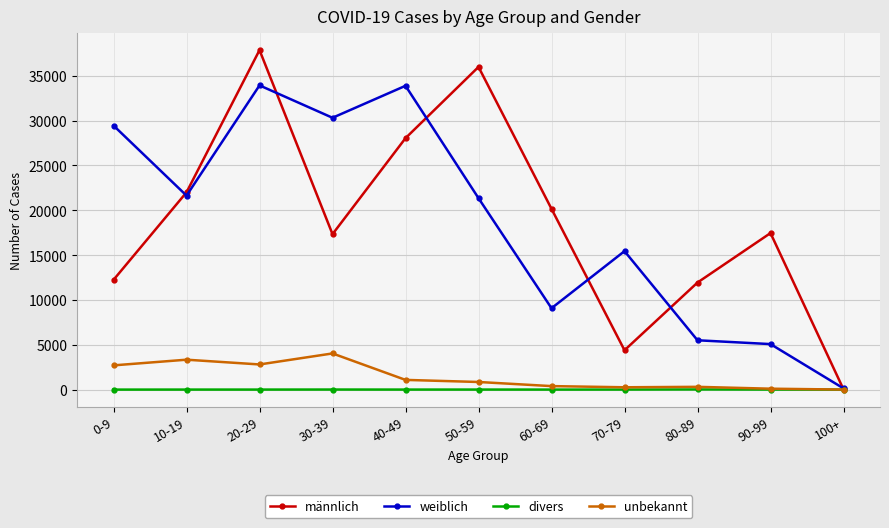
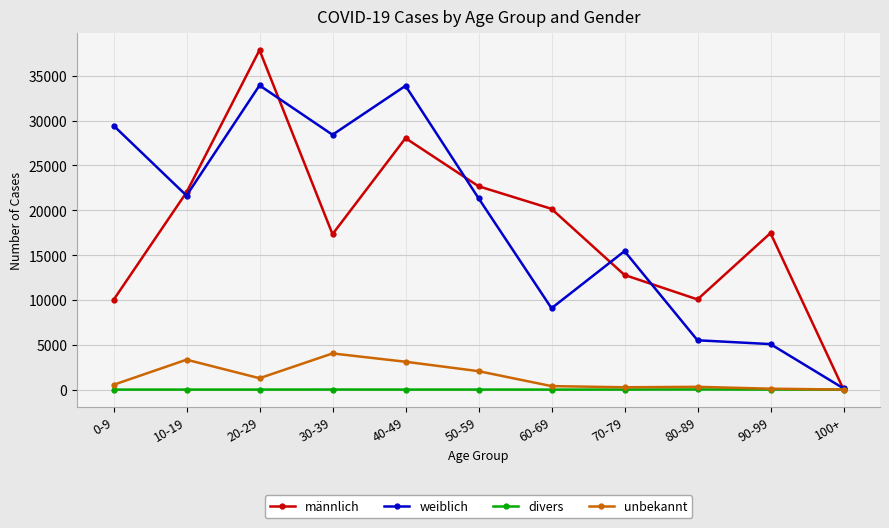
  {
    "männlich": {
-     "0-9": 12000,
+     "0-9": 10000,
      "10-19": 22000,
      "20-29": 38000,
      "30-39": 17000,
      "40-49": 28000,
-     "50-59": 36000,
+     "50-59": 23000,
      "60-69": 20000,
-     "70-79": 4000,
-     "80-89": 12000,
+     "70-79": 13000,
+     "80-89": 10000,
      "90-99": 17000
    },
    "weiblich": {
      "0-9": 29000,
      "10-19": 22000,
      "20-29": 34000,
-     "30-39": 30000,
+     "30-39": 28000,
      "40-49": 34000,
      "50-59": 21000,
      "60-69": 9000,
      "70-79": 15000,
      "80-89": 6000,
      "90-99": 5000
    },
    "divers": {
      "0-9": 0,
      "10-19": 0,
      "20-29": 0,
      "30-39": 0,
      "40-49": 0,
      "50-59": 0,
      "60-69": 0,
      "80-89": 0
    },
    "unbekannt": {
-     "0-9": 3000,
+     "0-9": 1000,
      "10-19": 3000,
-     "20-29": 3000,
+     "20-29": 1000,
      "30-39": 4000,
-     "40-49": 1000,
-     "50-59": 1000,
+     "40-49": 3000,
+     "50-59": 2000,
      "60-69": 0,
      "80-89": 0
    }
  }
